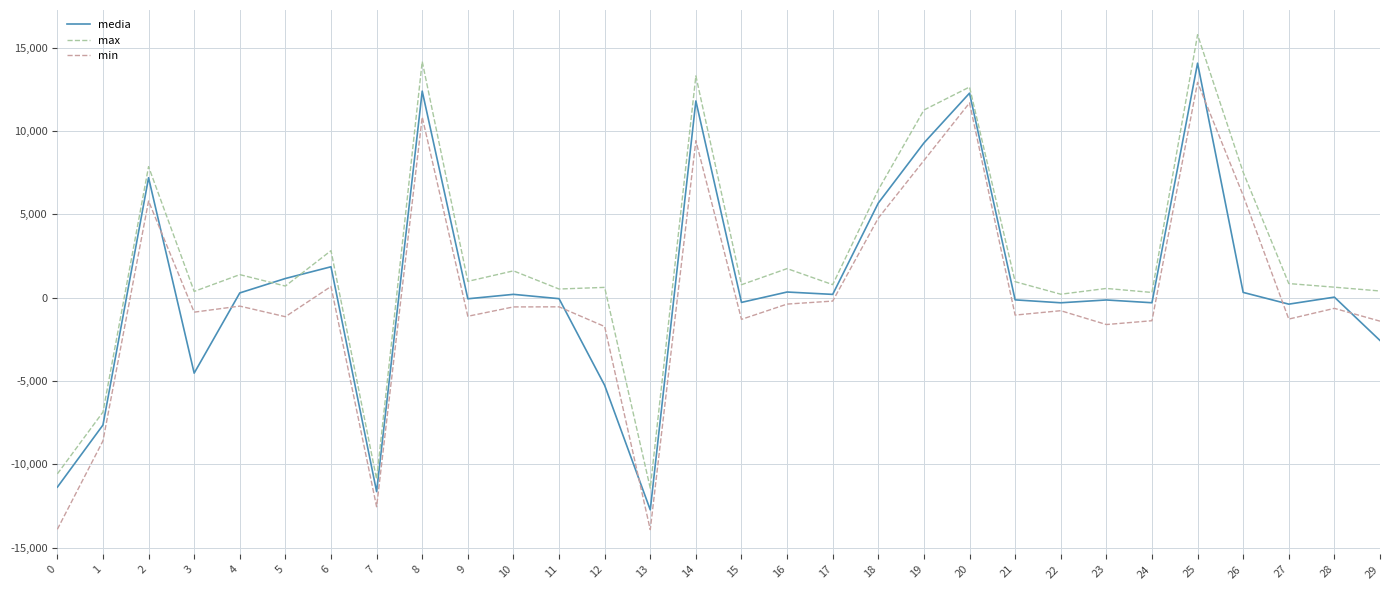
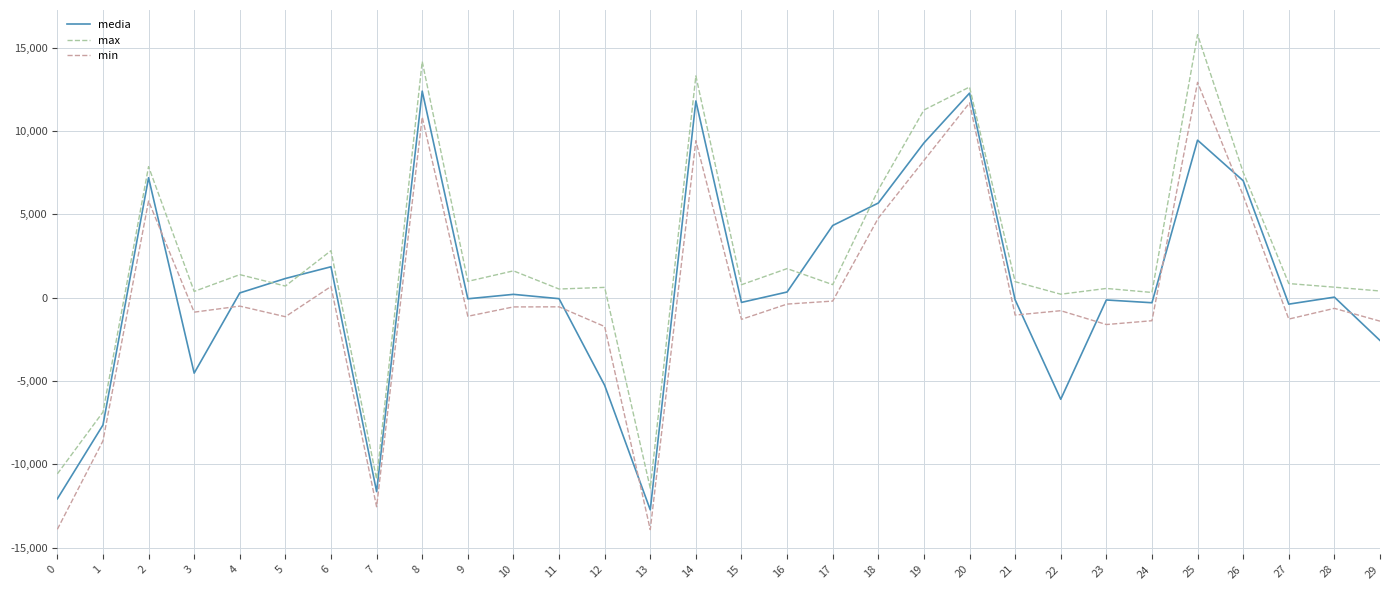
  {
    "media": {
-     "0": "-11,400",
+     "0": "-12,100",
      "1": "-7,600",
      "2": "7,200",
      "3": "-4,500",
      "4": "300",
      "5": "1,100",
      "6": "1,900",
      "7": "-11,600",
      "8": "12,400",
      "9": "-100",
      "10": "200",
      "11": "-100",
      "12": "-5,300",
      "13": "-12,700",
      "14": "11,800",
      "15": "-300",
      "16": "300",
-     "17": "200",
+     "17": "4,300",
      "18": "5,700",
      "19": "9,300",
      "20": "12,300",
      "21": "-100",
-     "22": "-300",
+     "22": "-6,100",
      "23": "-100",
      "24": "-300",
-     "25": "14,100",
-     "26": "300",
+     "25": "9,400",
+     "26": "7,000",
      "27": "-400",
      "28": "0",
      "29": "-2,600"
    }
  }
